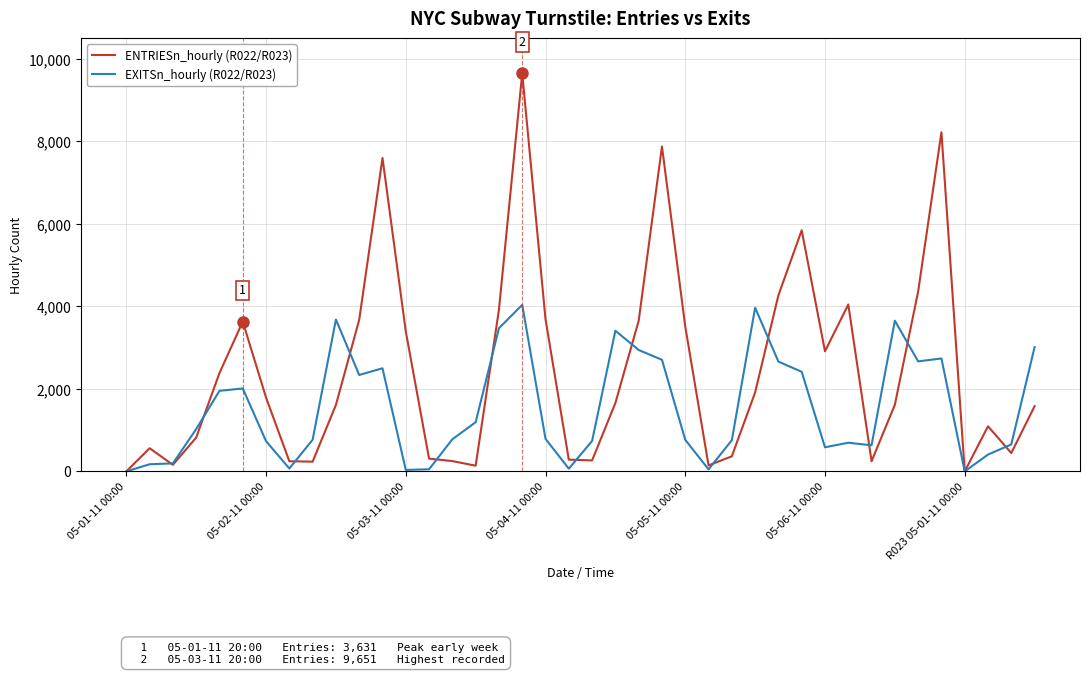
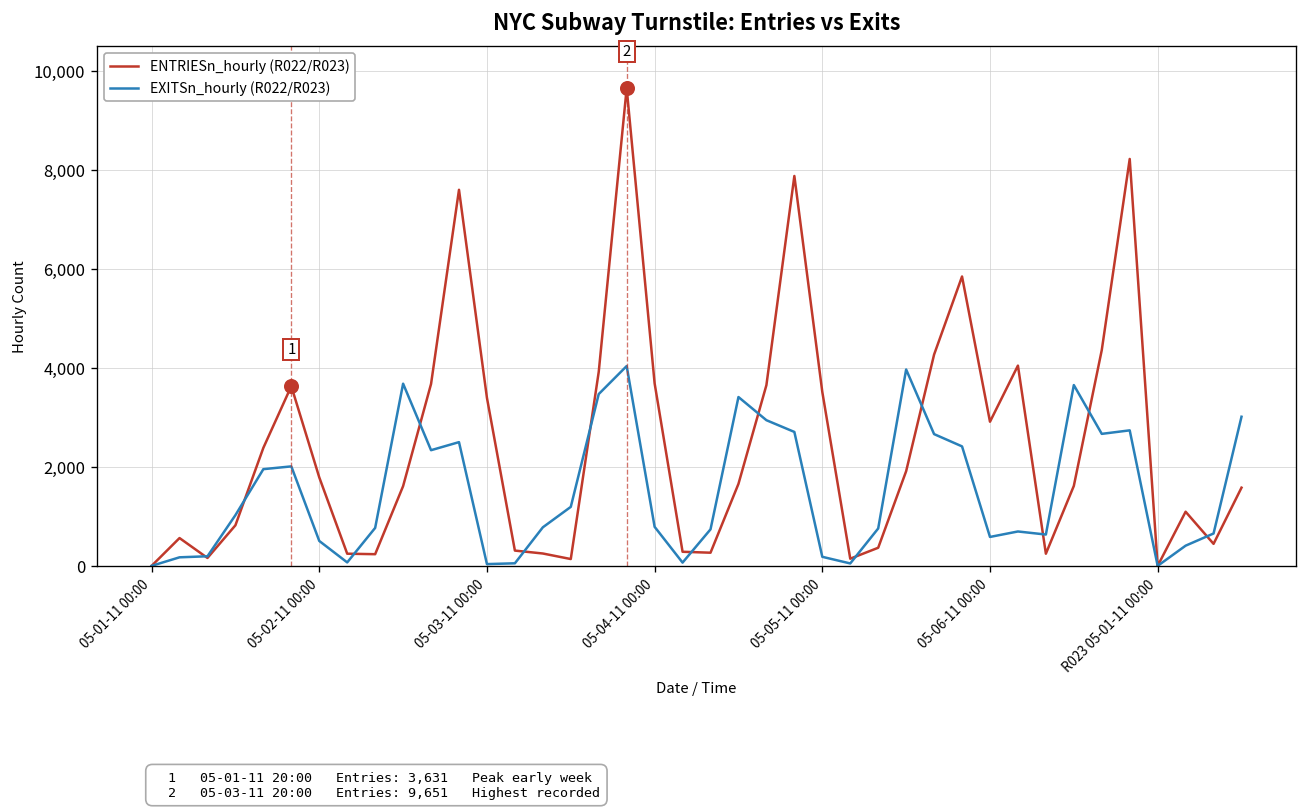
  {
    "EXITSn_hourly (R022/R023)": {
-     "05-02-11 00:00": 700,
+     "05-02-11 00:00": 500,
      "05-03-11 00:00": 0,
      "05-04-11 00:00": 800,
-     "05-05-11 00:00": 800,
+     "05-05-11 00:00": 200,
      "05-06-11 00:00": 600
    }
  }
